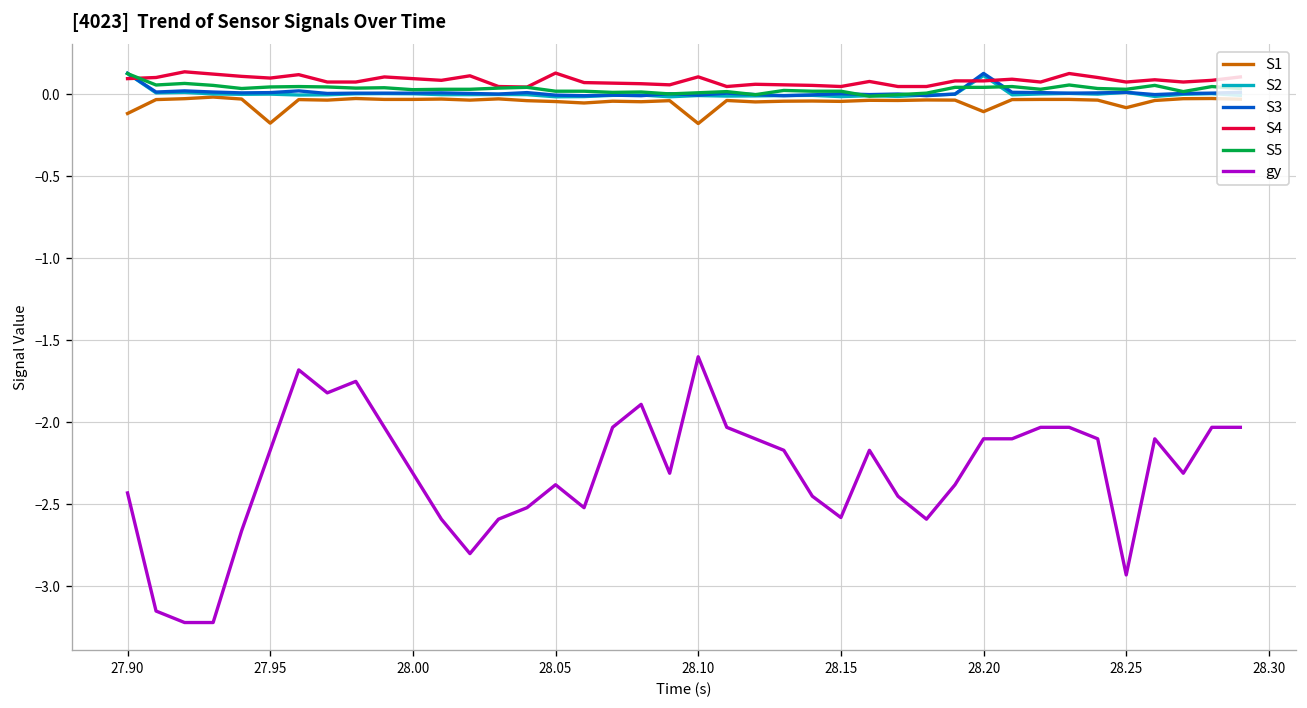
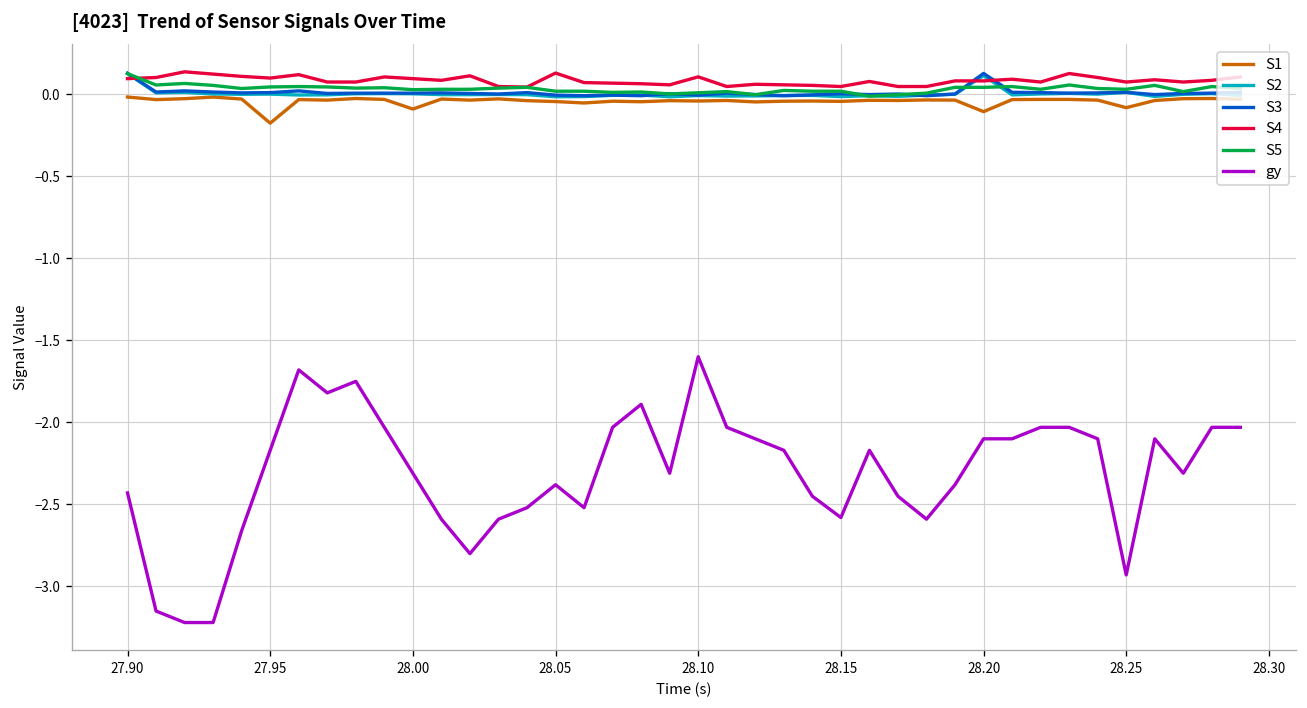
  {
    "S1": {
-     "27.90": -0.12,
+     "27.90": -0.02,
      "27.95": -0.18,
-     "28.00": -0.03,
+     "28.00": -0.09,
      "28.05": -0.04,
-     "28.10": -0.18,
+     "28.10": -0.04,
      "28.15": -0.04,
      "28.20": -0.11,
      "28.25": -0.08
    },
    "S4": {
      "27.90": 0.10,
      "27.95": 0.10,
      "28.00": 0.10,
      "28.05": 0.13,
      "28.10": 0.11,
      "28.15": 0.05,
      "28.20": 0.08,
      "28.25": 0.07
    },
    "S5": {
      "27.95": 0.04,
      "28.00": 0.03,
      "28.05": 0.02,
      "28.20": 0.04
    },
    "gy": {
      "27.90": -2.43,
      "27.95": -2.17,
      "28.00": -2.31,
      "28.05": -2.38,
      "28.10": -1.60,
      "28.15": -2.58,
      "28.20": -2.10,
      "28.25": -2.93
    }
  }
